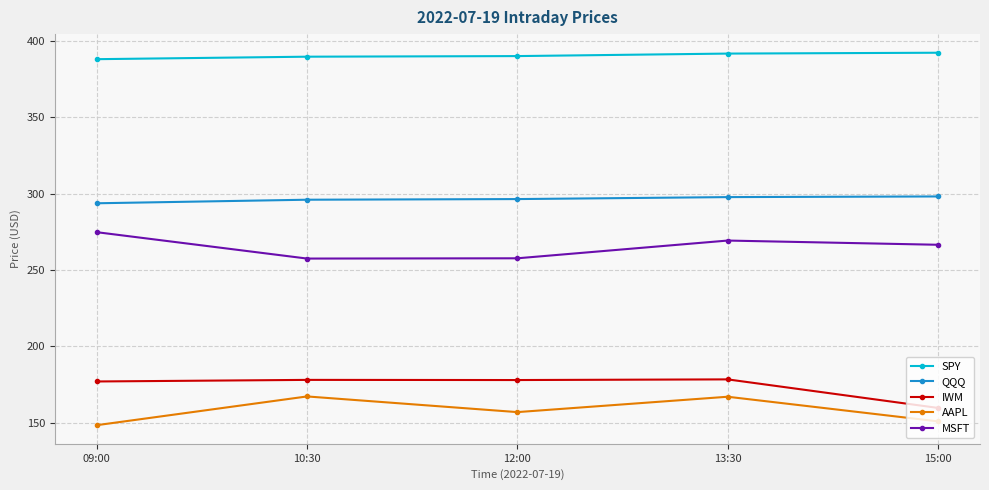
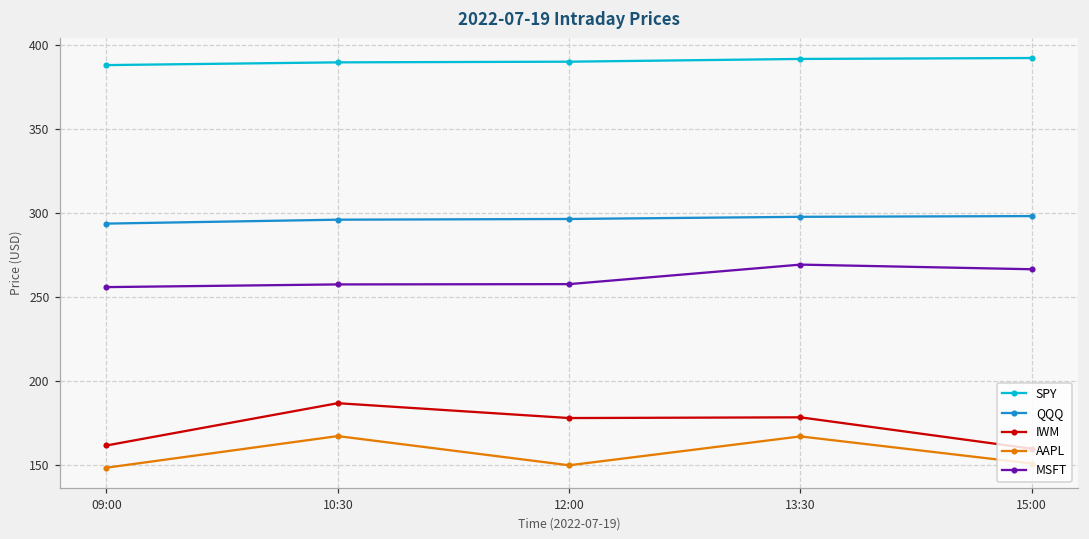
  {
    "IWM": {
-     "09:00": 177,
-     "10:30": 178,
+     "09:00": 162,
+     "10:30": 187,
      "12:00": 178,
      "13:30": 178
    },
    "AAPL": {
      "09:00": 148,
      "10:30": 167,
-     "12:00": 157,
+     "12:00": 150,
      "13:30": 167
    },
    "MSFT": {
-     "09:00": 275,
+     "09:00": 256,
      "10:30": 258,
      "12:00": 258,
      "13:30": 269,
      "15:00": 267
    }
  }
